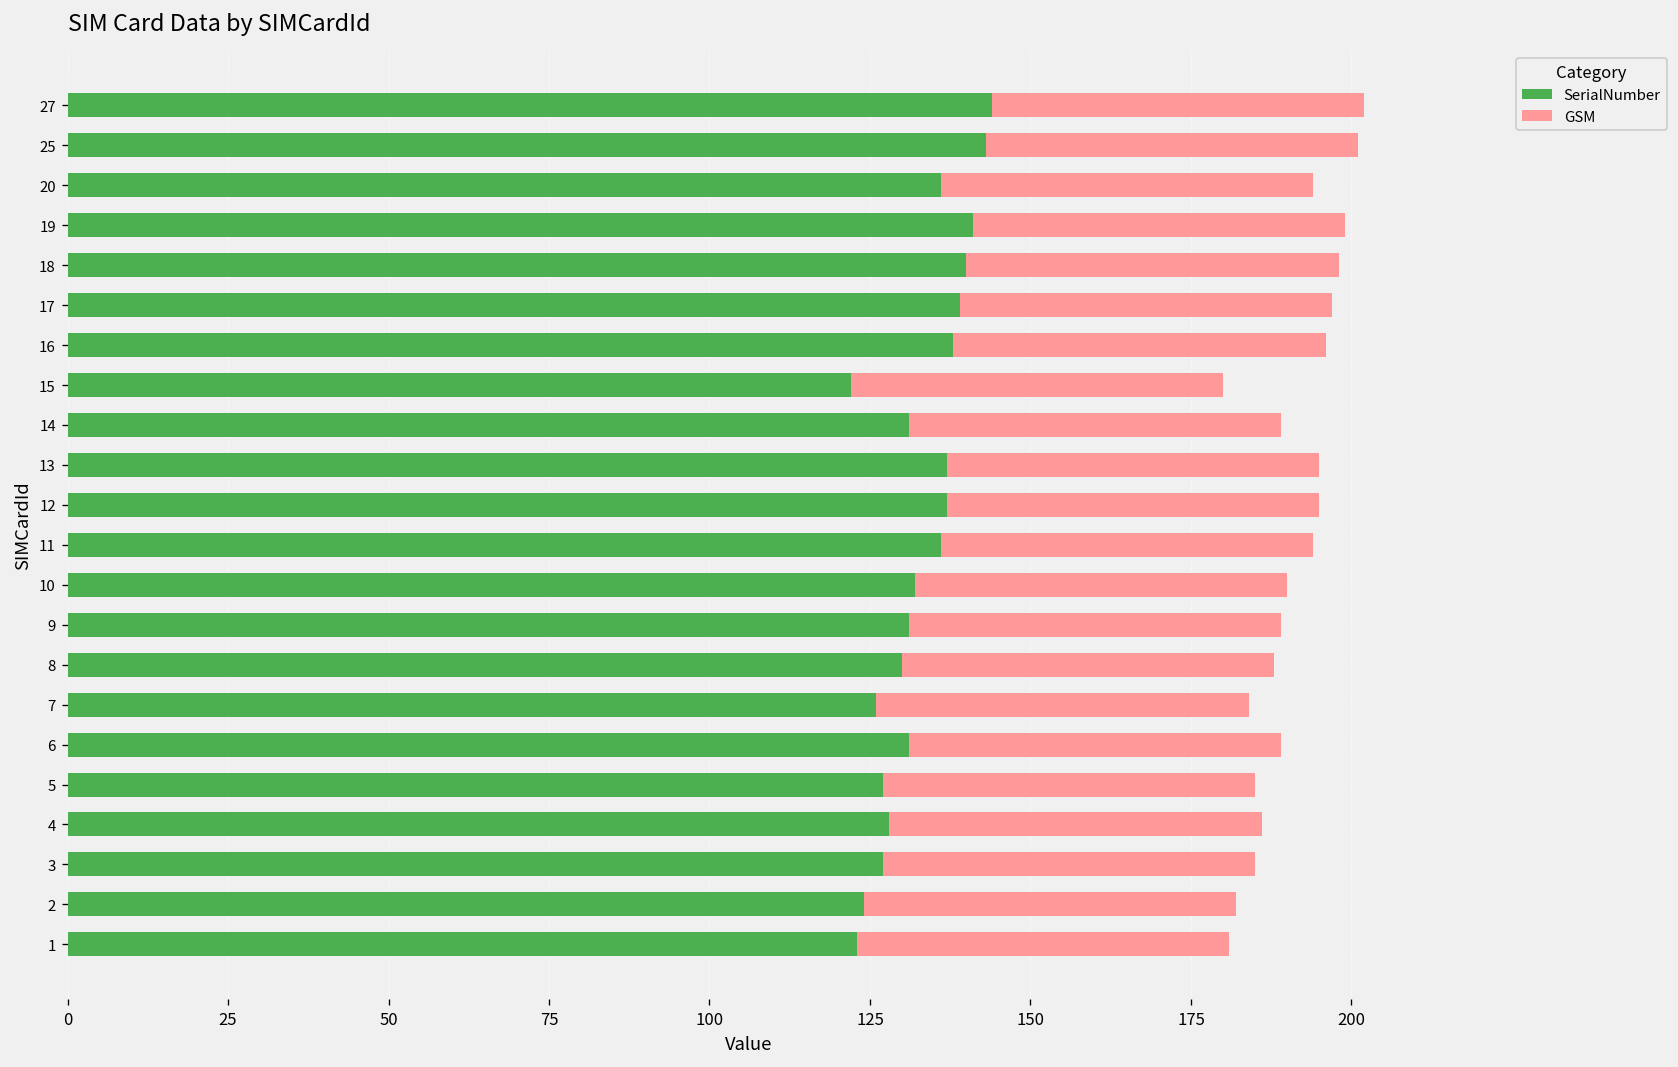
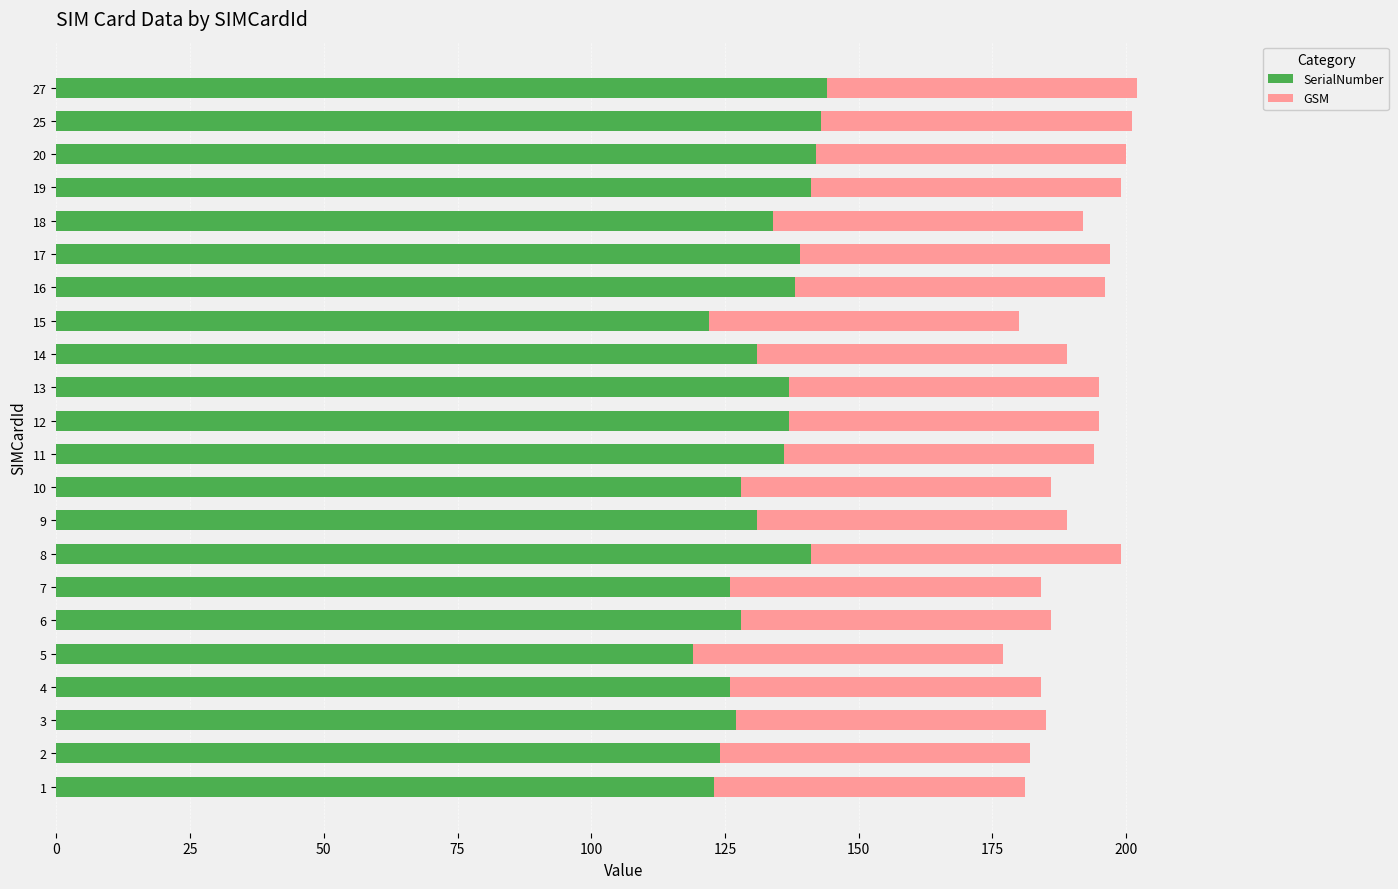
  {
    "SerialNumber": {
      "27": 144,
      "25": 143,
-     "20": 136,
+     "20": 142,
      "19": 141,
-     "18": 140,
+     "18": 134,
      "17": 139,
      "16": 138,
      "15": 122,
      "14": 131,
      "13": 137,
      "12": 137,
      "11": 136,
-     "10": 132,
+     "10": 128,
      "9": 131,
-     "8": 130,
+     "8": 141,
      "7": 126,
-     "6": 131,
-     "5": 127,
-     "4": 128,
+     "6": 128,
+     "5": 119,
+     "4": 126,
      "3": 127,
      "2": 124,
      "1": 123
    },
    "GSM": {
      "27": 58,
      "25": 58,
      "20": 58,
      "19": 58,
      "18": 58,
      "17": 58,
      "16": 58,
      "15": 58,
      "14": 58,
      "13": 58,
      "12": 58,
      "11": 58,
      "10": 58,
      "9": 58,
      "8": 58,
      "7": 58,
      "6": 58,
      "5": 58,
      "4": 58,
      "3": 58,
      "2": 58,
      "1": 58
    }
  }
